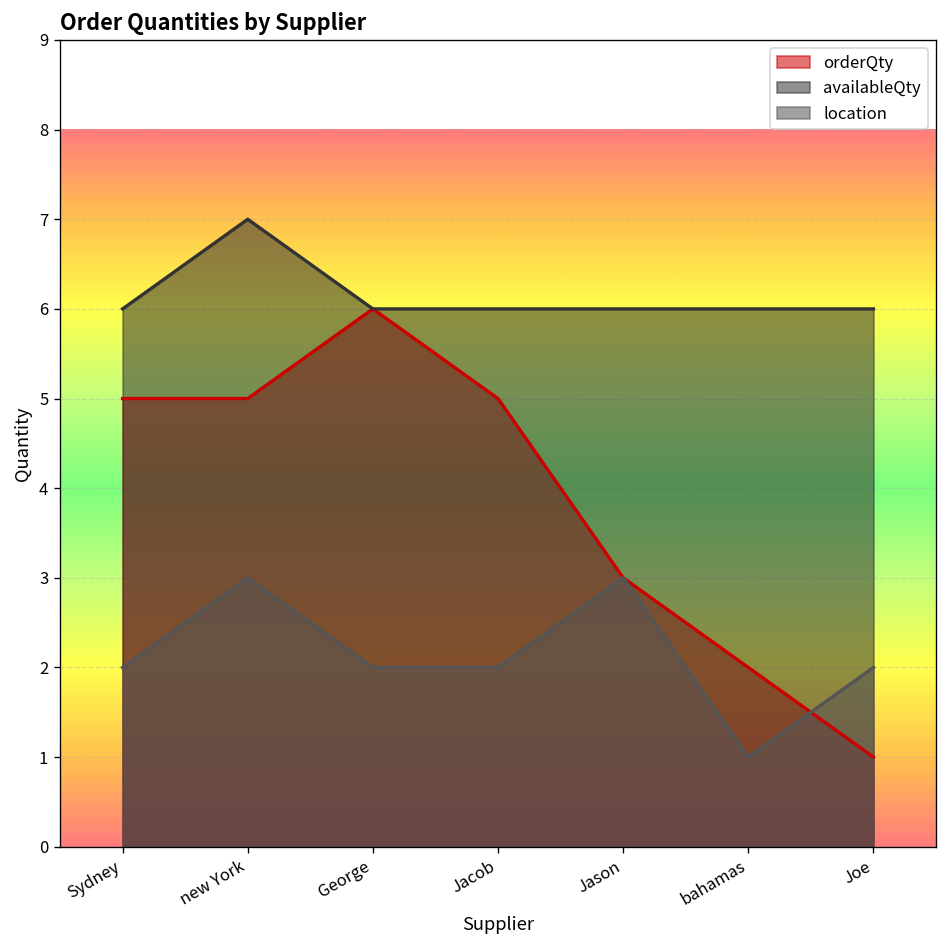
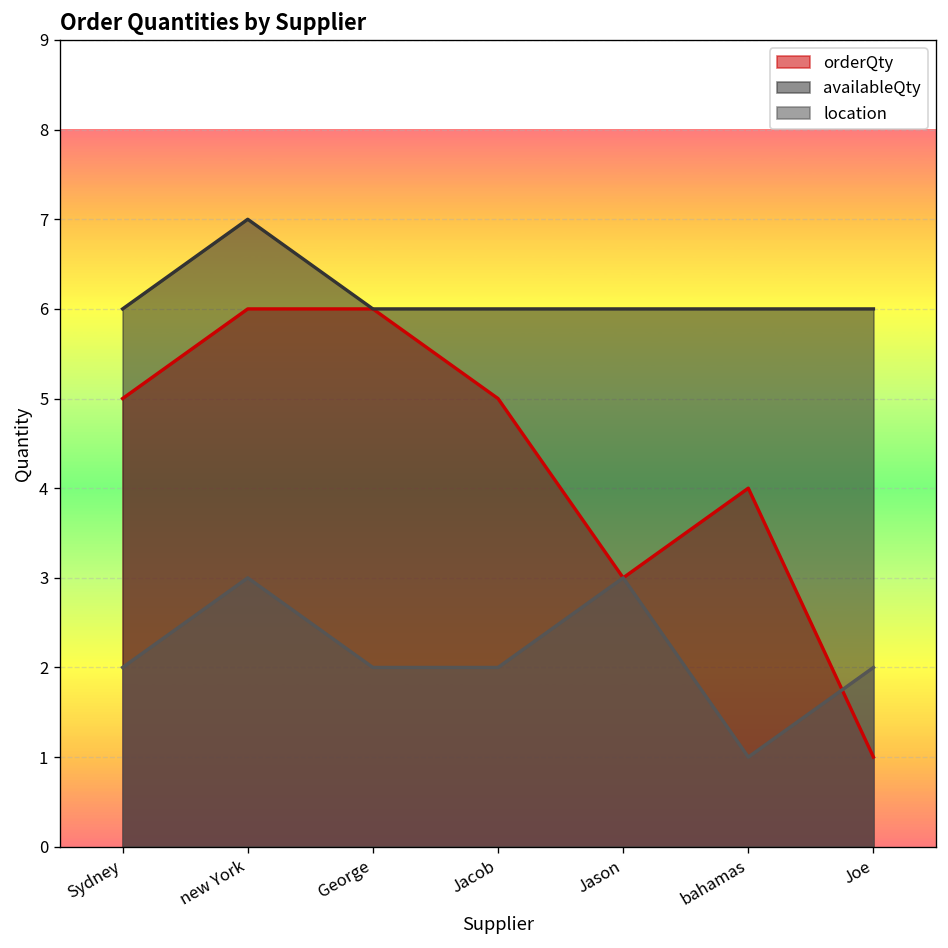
  {
    "orderQty": {
      "Sydney": 5,
-     "new York": 5,
+     "new York": 6,
      "Jacob": 5,
-     "bahamas": 2,
+     "bahamas": 4,
      "Joe": 1
    }
  }
